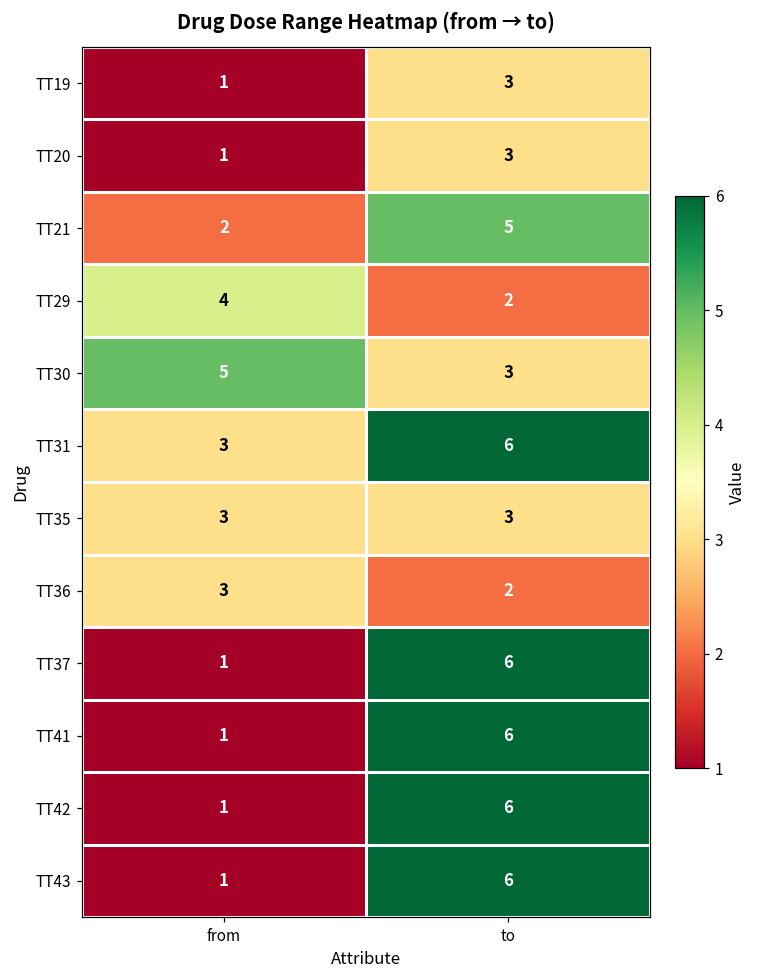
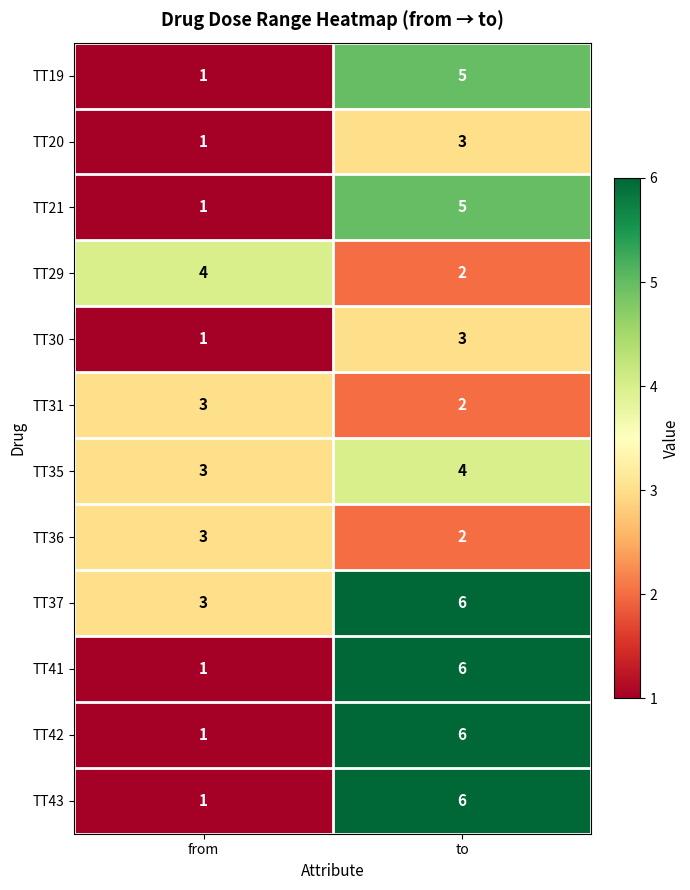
  {
    "TT19": {
      "from": 1,
-     "to": 3
+     "to": 5
    },
    "TT20": {
      "from": 1,
      "to": 3
    },
    "TT21": {
-     "from": 2,
+     "from": 1,
      "to": 5
    },
    "TT29": {
      "from": 4,
      "to": 2
    },
    "TT30": {
-     "from": 5,
+     "from": 1,
      "to": 3
    },
    "TT31": {
      "from": 3,
-     "to": 6
+     "to": 2
    },
    "TT35": {
      "from": 3,
-     "to": 3
+     "to": 4
    },
    "TT36": {
      "from": 3,
      "to": 2
    },
    "TT37": {
-     "from": 1,
+     "from": 3,
      "to": 6
    },
    "TT41": {
      "from": 1,
      "to": 6
    },
    "TT42": {
      "from": 1,
      "to": 6
    },
    "TT43": {
      "from": 1,
      "to": 6
    }
  }
